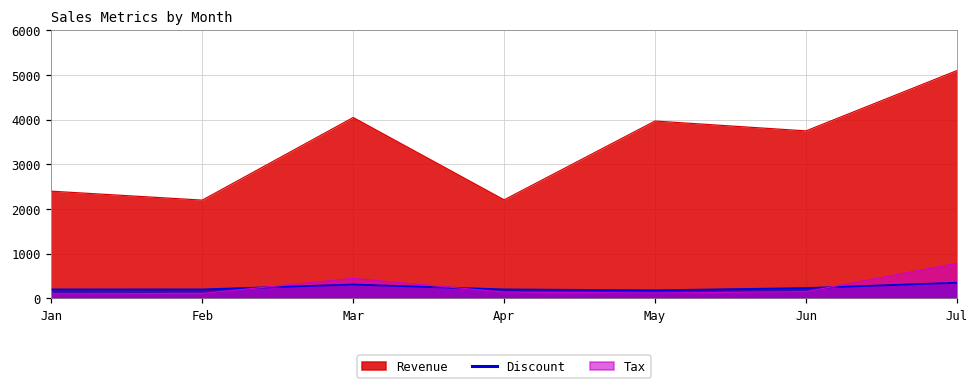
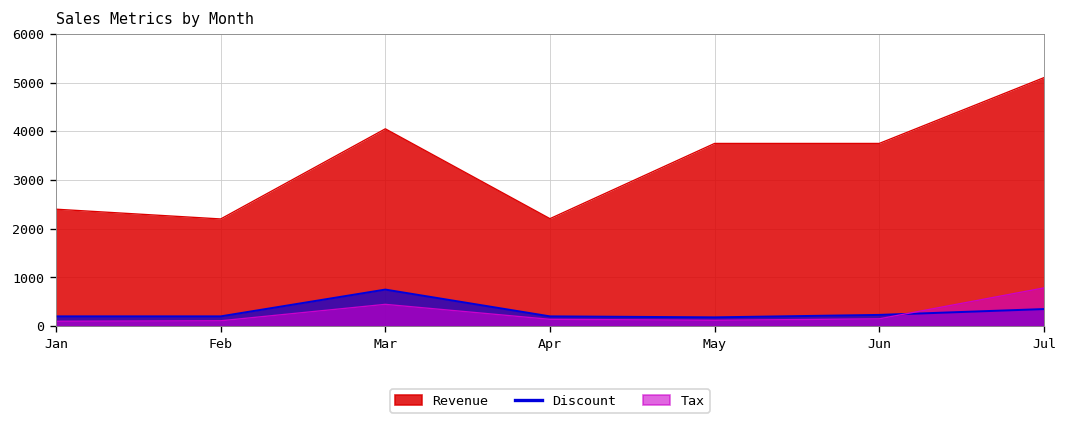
  {
    "Revenue": {
      "Jan": 2400,
      "Feb": 2200,
      "Mar": 4100,
      "Apr": 2200,
-     "May": 4000,
+     "May": 3800,
      "Jun": 3800,
      "Jul": 5100
    },
    "Discount": {
      "Jan": 200,
      "Feb": 200,
-     "Mar": 300,
+     "Mar": 800,
      "Jun": 200,
      "Jul": 400
    },
    "Tax": {
      "Jan": 100,
      "Feb": 100,
      "Mar": 400,
      "Jun": 200,
      "Jul": 800
    }
  }
